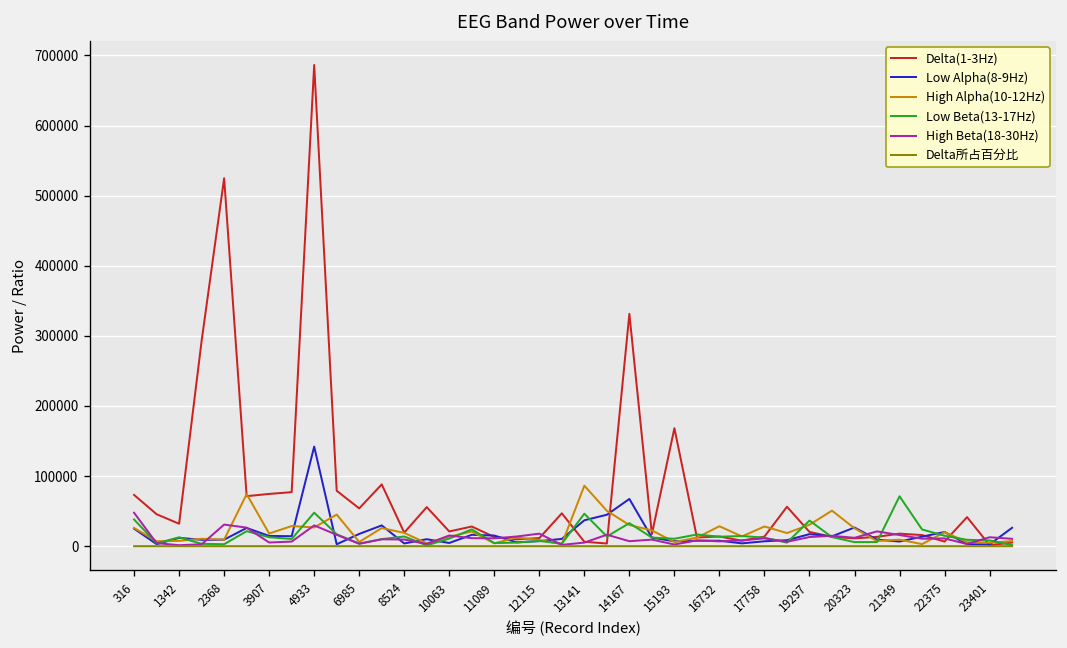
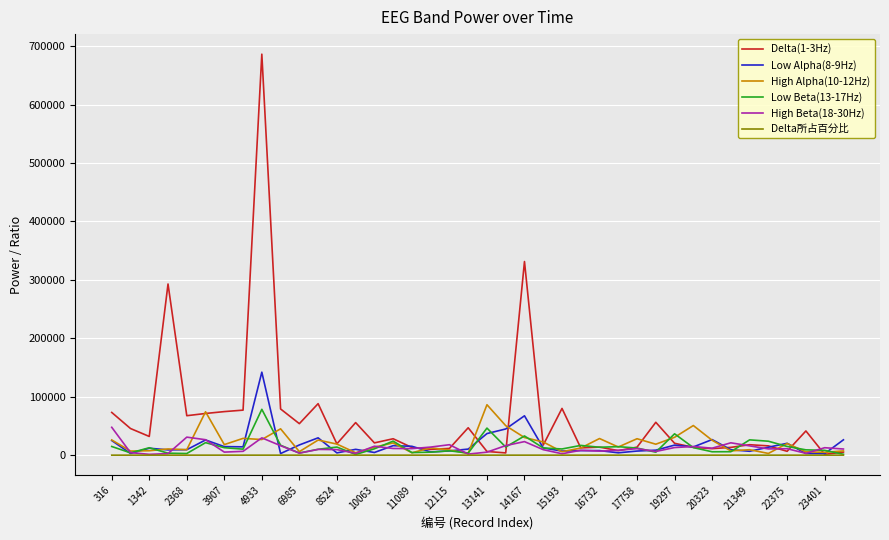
  {
    "Delta(1-3Hz)": {
      "316": 70000,
      "1342": 30000,
-     "2368": 520000,
+     "2368": 70000,
      "3907": 70000,
      "4933": 690000,
      "6985": 50000,
      "10063": 20000,
      "14167": 330000,
-     "15193": 170000,
+     "15193": 80000,
      "22375": 10000
    },
    "Low Alpha(8-9Hz)": {
      "4933": 140000,
      "6985": 20000,
      "10063": 0,
      "13141": 40000,
      "14167": 70000
    },
    "High Alpha(10-12Hz)": {
      "13141": 90000,
      "16732": 30000,
      "17758": 30000,
      "19297": 30000
    },
    "Low Beta(13-17Hz)": {
-     "316": 40000,
-     "4933": 50000,
+     "316": 10000,
+     "4933": 80000,
      "13141": 50000,
      "19297": 40000,
      "20323": 10000,
-     "21349": 70000
+     "21349": 30000
    },
    "High Beta(18-30Hz)": {
      "316": 50000,
      "2368": 30000,
      "3907": 10000,
      "12115": 20000,
-     "14167": 10000,
+     "14167": 20000,
      "23401": 10000
    },
    "Delta所占百分比": {
      "316": 0,
      "3907": 0,
      "4933": 0,
      "10063": 0,
      "12115": 0,
      "13141": 0,
      "14167": 0,
      "16732": 0,
      "17758": 0,
      "19297": 0,
      "20323": 0,
      "21349": 0,
      "22375": 0
    }
  }
